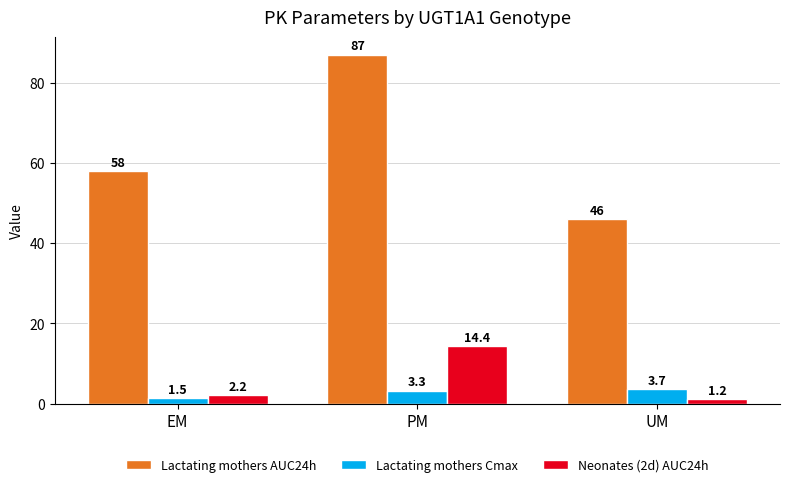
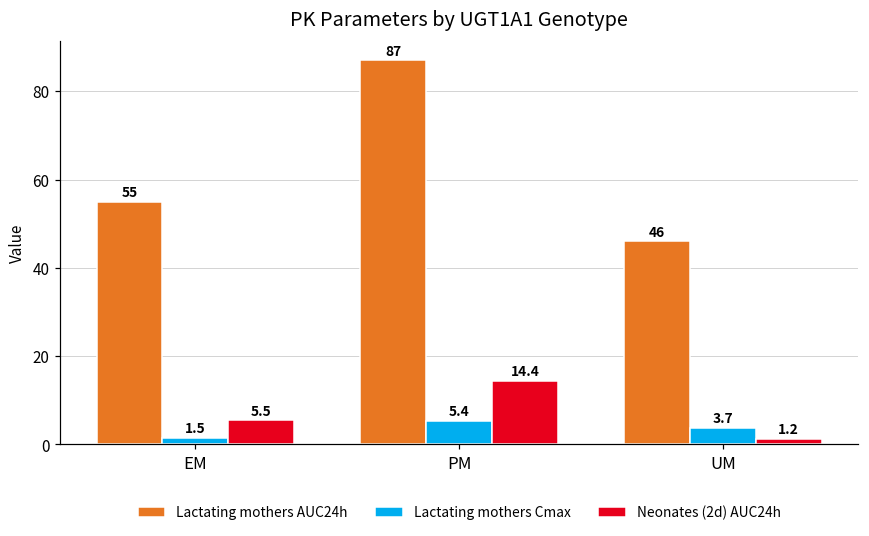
  {
    "Lactating mothers AUC24h": {
-     "EM": 58,
+     "EM": 55,
      "PM": 87,
      "UM": 46
    },
    "Lactating mothers Cmax": {
      "EM": 1.5,
-     "PM": 3.3,
+     "PM": 5.4,
      "UM": 3.7
    },
    "Neonates (2d) AUC24h": {
-     "EM": 2.2,
+     "EM": 5.5,
      "PM": 14.4,
      "UM": 1.2
    }
  }
